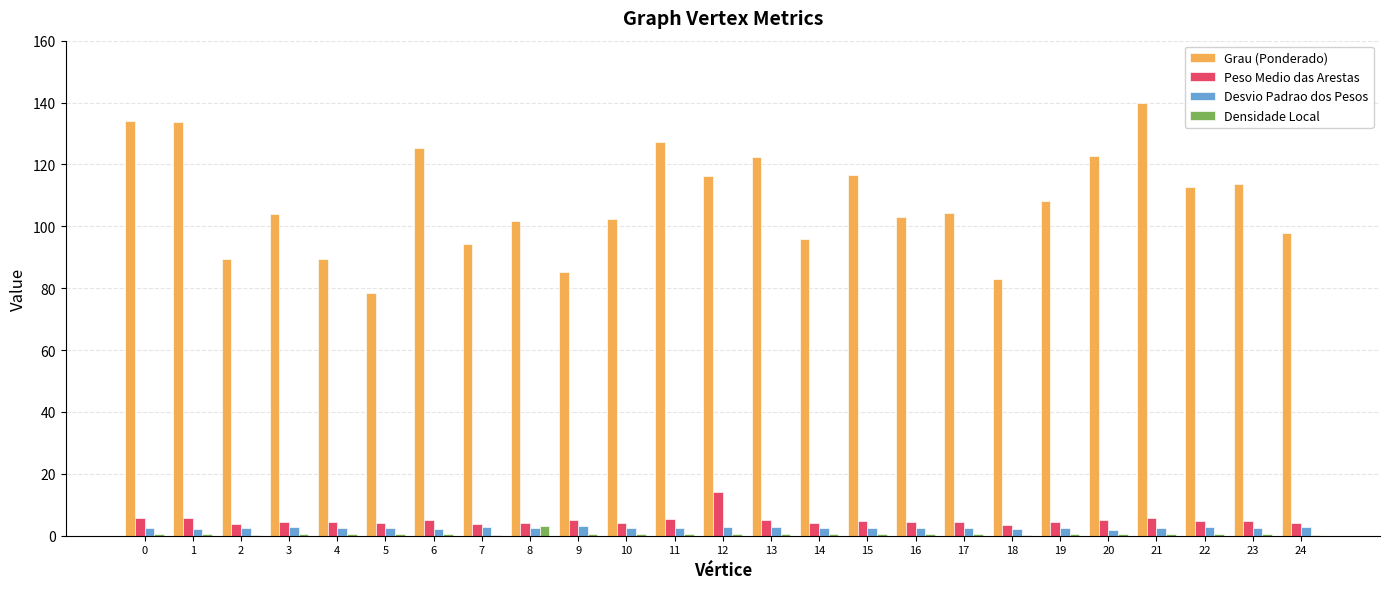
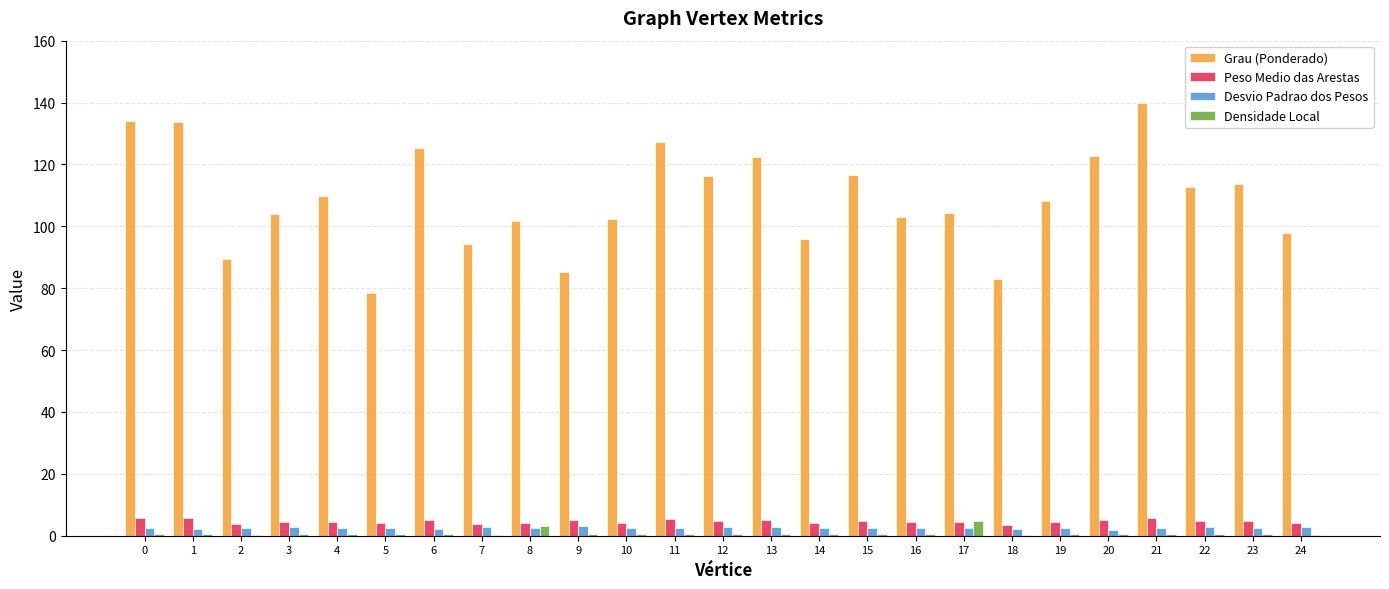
  {
    "Grau (Ponderado)": {
      "0": 134,
      "1": 134,
      "2": 90,
      "3": 104,
-     "4": 90,
+     "4": 110,
      "5": 78,
      "6": 125,
      "7": 94,
      "8": 102,
      "9": 85,
      "10": 102,
      "11": 127,
      "12": 116,
      "13": 123,
      "14": 96,
      "15": 117,
      "16": 103,
      "17": 104,
      "18": 83,
      "19": 108,
      "20": 123,
      "21": 140,
      "22": 113,
      "23": 114,
      "24": 98
    },
    "Peso Medio das Arestas": {
      "0": 6,
      "1": 6,
      "2": 4,
      "3": 4,
      "4": 5,
      "5": 4,
      "6": 5,
      "7": 4,
      "8": 4,
      "9": 5,
      "10": 4,
      "11": 5,
-     "12": 14,
+     "12": 5,
      "13": 5,
      "14": 4,
      "15": 5,
      "16": 4,
      "17": 4,
      "18": 3,
      "19": 5,
      "20": 5,
      "21": 6,
      "22": 5,
      "23": 5,
      "24": 4
    },
    "Desvio Padrao dos Pesos": {
      "0": 3,
      "1": 2,
      "2": 2,
      "3": 3,
      "4": 3,
      "5": 2,
      "6": 2,
      "7": 3,
      "8": 3,
      "9": 3,
      "10": 2,
      "11": 3,
      "12": 3,
      "13": 3,
      "14": 2,
      "15": 2,
      "16": 2,
      "17": 2,
      "18": 2,
      "19": 3,
      "20": 2,
      "21": 2,
      "22": 3,
      "23": 2,
      "24": 3
    },
    "Densidade Local": {
      "8": 3,
-     "17": 0
+     "17": 5
    }
  }
